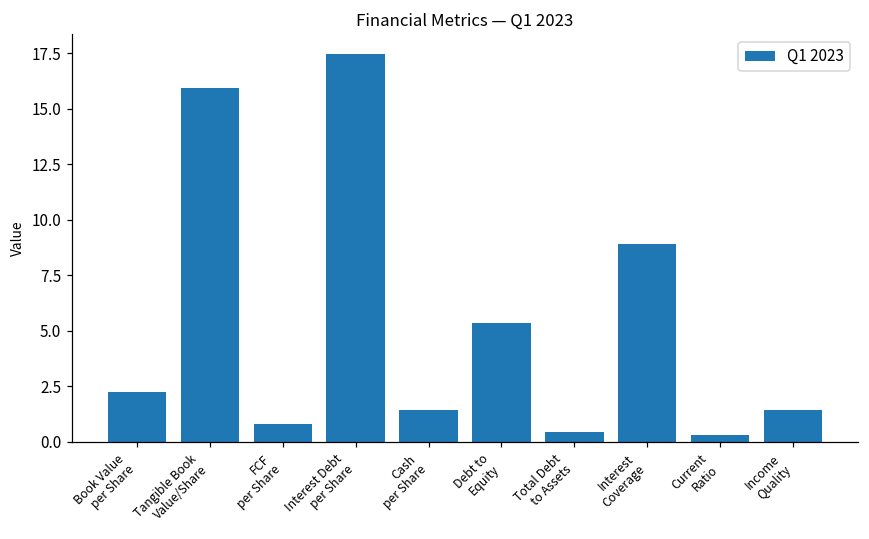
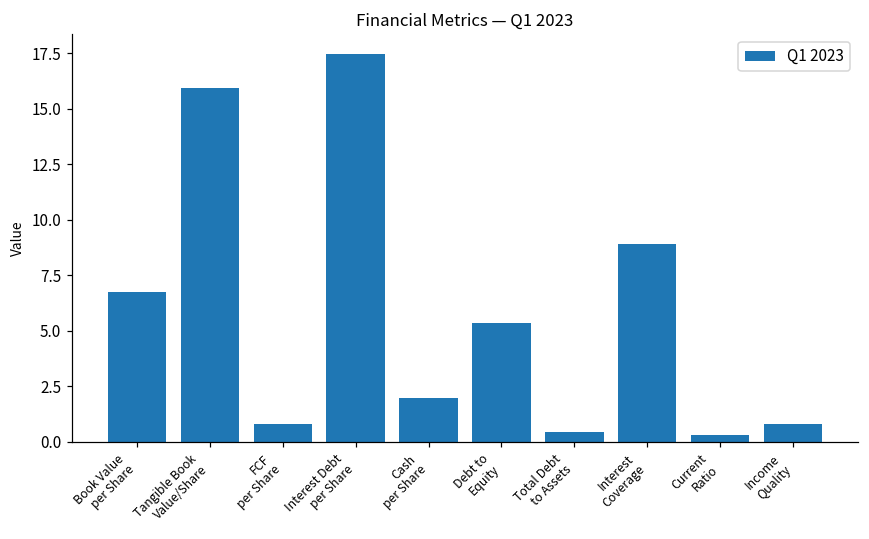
  {
-   "Book Value per Share": 2.2,
+   "Book Value per Share": 6.8,
    "Tangible Book Value/Share": 16.0,
    "FCF per Share": 0.8,
    "Interest Debt per Share": 17.5,
-   "Cash per Share": 1.4,
+   "Cash per Share": 2.0,
    "Debt to Equity": 5.4,
    "Total Debt to Assets": 0.5,
    "Interest Coverage": 8.9,
    "Current Ratio": 0.3,
-   "Income Quality": 1.5
+   "Income Quality": 0.8
  }
